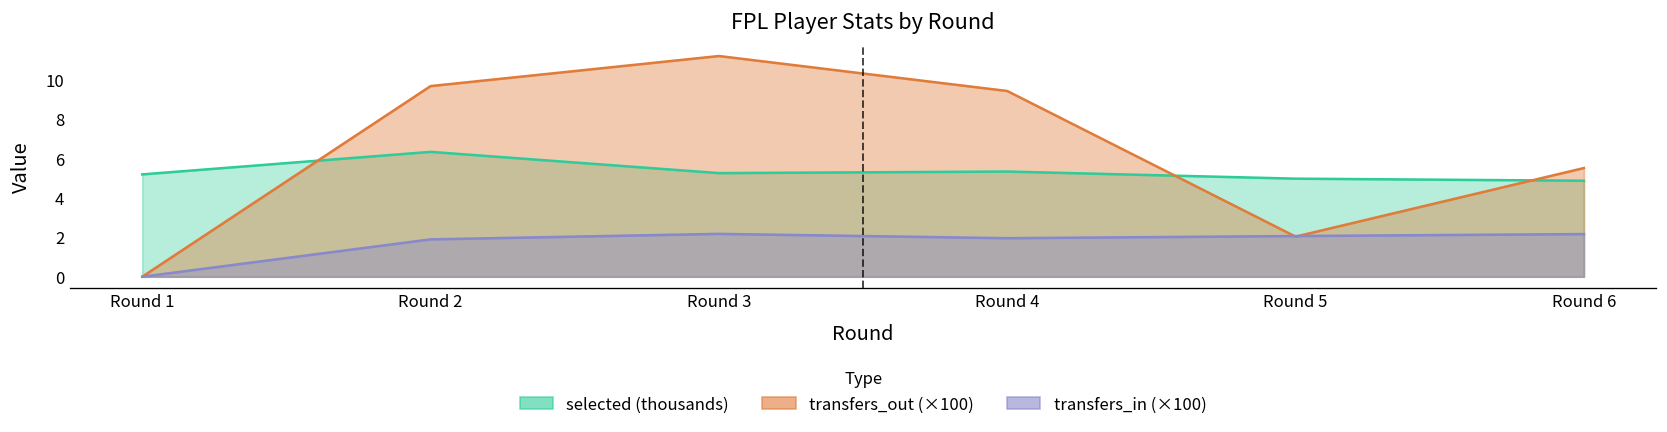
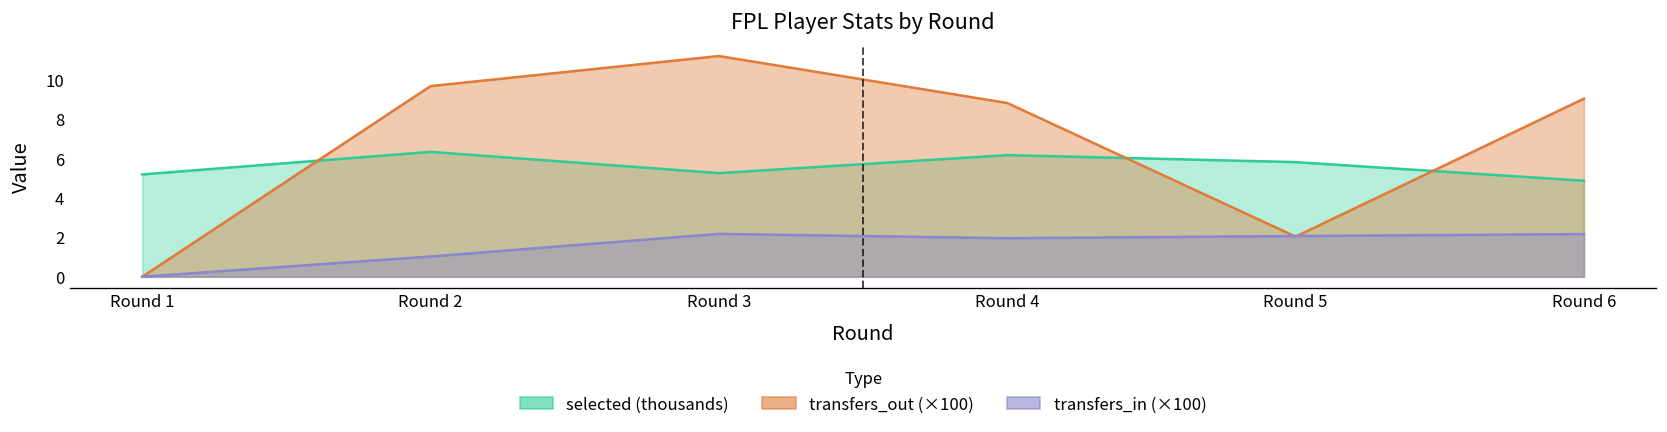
  {
    "selected (thousands)": {
      "Round 1": 5.2,
      "Round 2": 6.4,
      "Round 3": 5.3,
-     "Round 4": 5.4,
-     "Round 5": 5.0,
+     "Round 4": 6.2,
+     "Round 5": 5.8,
      "Round 6": 4.9
    },
    "transfers_out (×100)": {
      "Round 2": 9.7,
      "Round 3": 11.2,
-     "Round 4": 9.5,
-     "Round 6": 5.5
+     "Round 4": 8.8,
+     "Round 6": 9.1
    },
    "transfers_in (×100)": {
-     "Round 2": 1.9,
+     "Round 2": 1.0,
      "Round 3": 2.2,
      "Round 4": 2.0,
      "Round 6": 2.2
    }
  }
